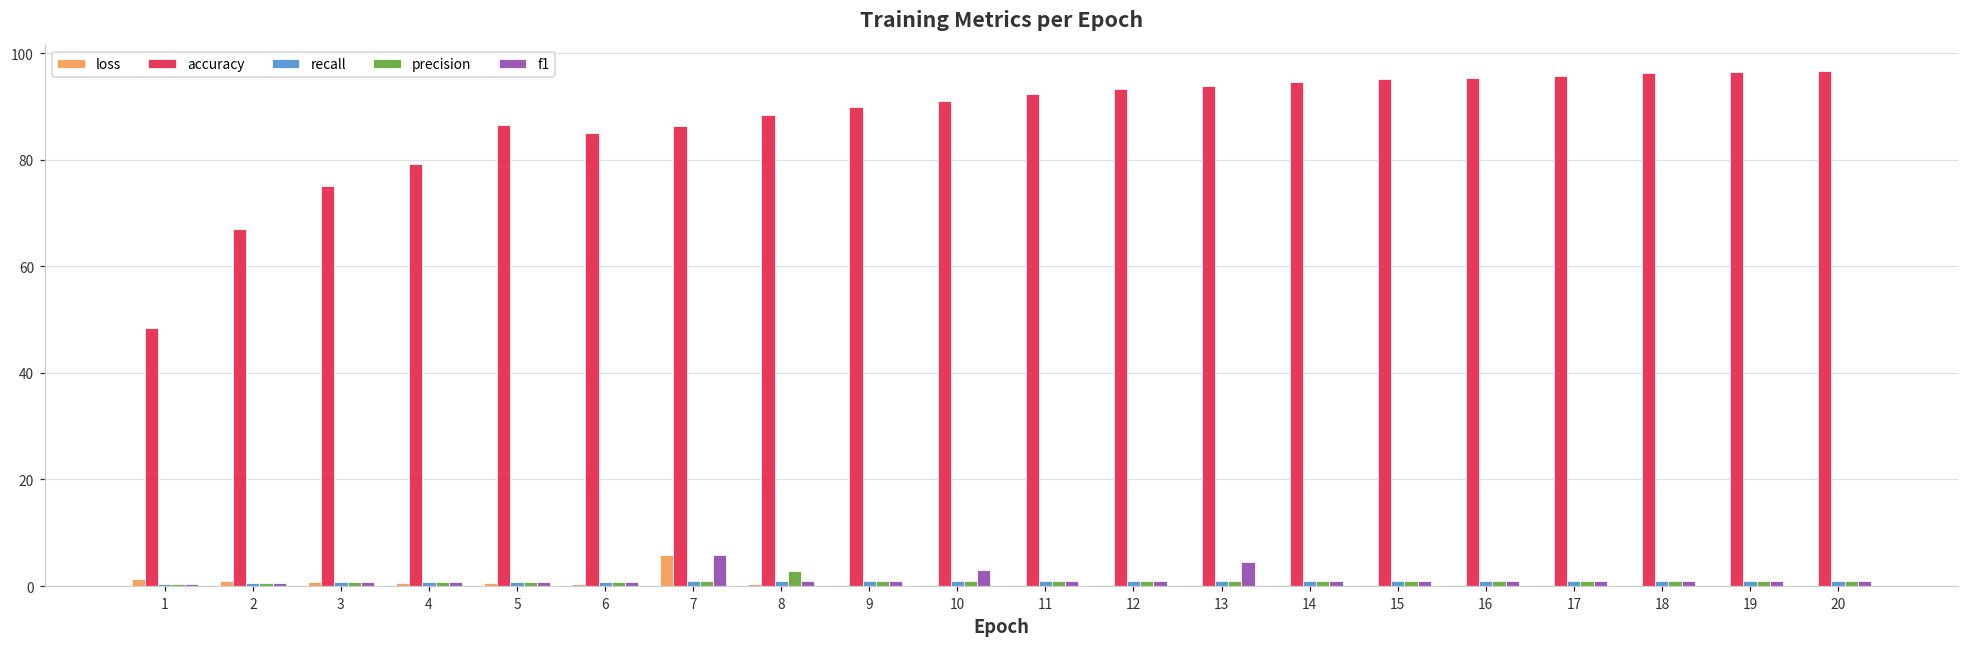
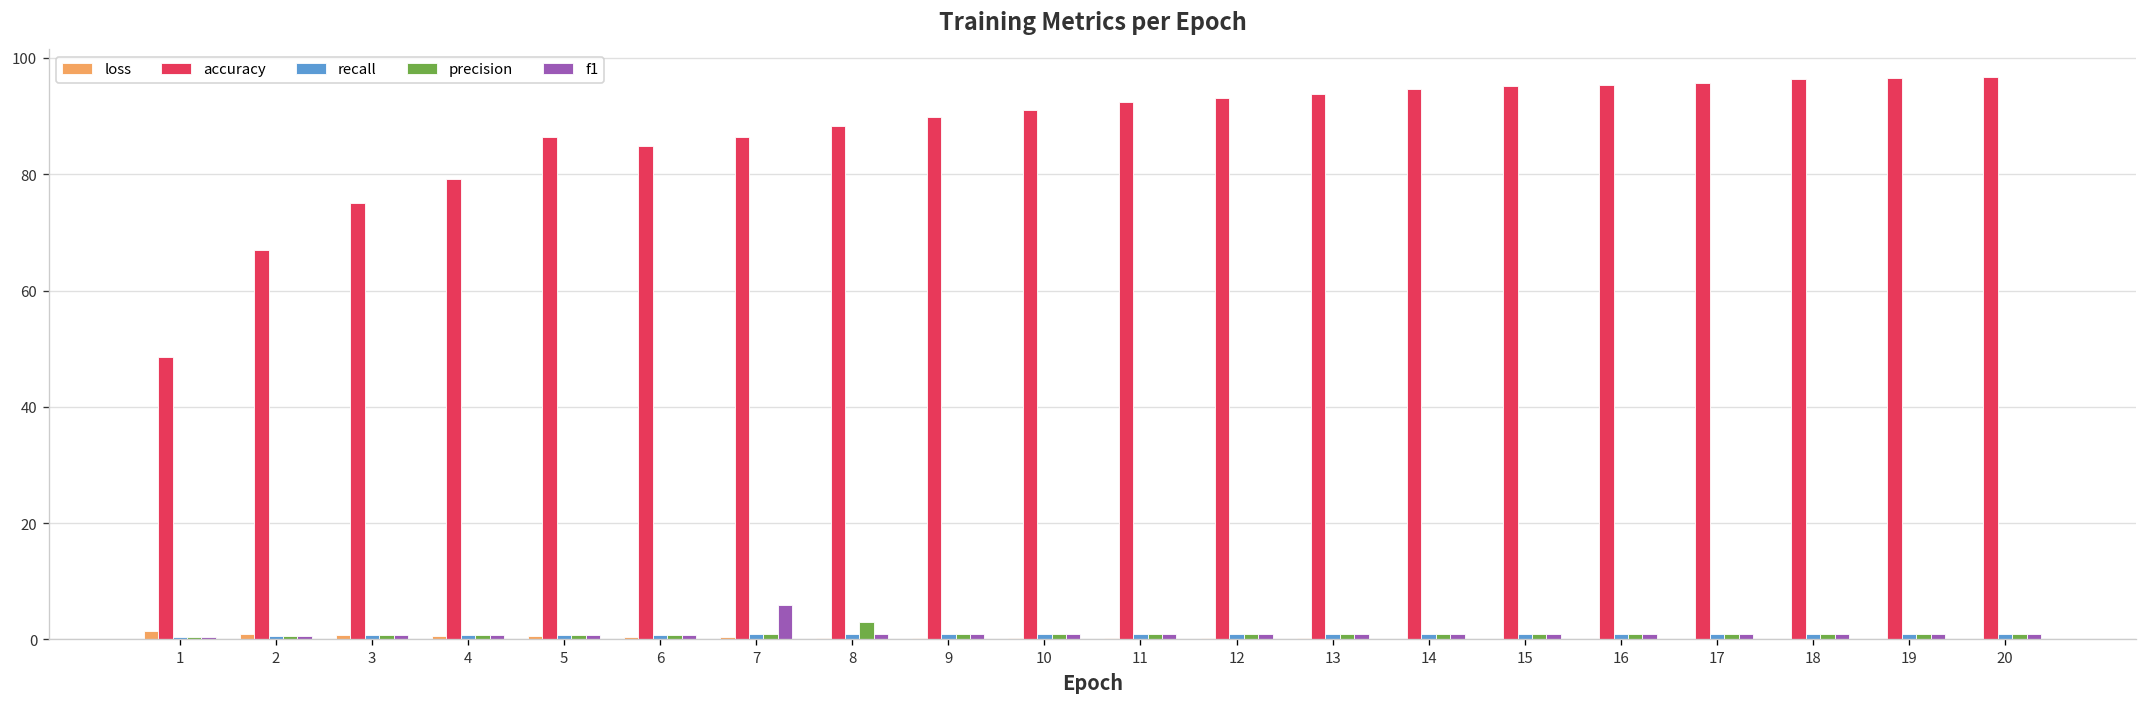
  {
    "loss": {
      "1": 1,
      "2": 1,
      "3": 1,
      "4": 1,
-     "7": 6
+     "7": 0
    },
    "accuracy": {
      "1": 48,
      "2": 67,
      "3": 75,
      "4": 79,
      "5": 86,
      "6": 85,
      "7": 86,
      "8": 88,
      "9": 90,
      "10": 91,
      "11": 92,
      "12": 93,
      "13": 94,
      "14": 95,
      "15": 95,
      "16": 95,
      "17": 96,
      "18": 96,
      "19": 96,
      "20": 97
    },
    "recall": {
      "2": 1,
      "3": 1,
      "4": 1,
      "5": 1,
      "6": 1,
      "7": 1,
      "8": 1,
      "9": 1,
      "10": 1,
      "11": 1,
      "12": 1,
      "13": 1,
      "14": 1,
      "15": 1,
      "16": 1,
      "17": 1,
      "18": 1,
      "19": 1,
      "20": 1
    },
    "precision": {
      "2": 1,
      "3": 1,
      "4": 1,
      "5": 1,
      "6": 1,
      "7": 1,
      "8": 3,
      "9": 1,
      "10": 1,
      "11": 1,
      "12": 1,
      "13": 1,
      "14": 1,
      "15": 1,
      "16": 1,
      "17": 1,
      "18": 1,
      "19": 1,
      "20": 1
    },
    "f1": {
      "2": 1,
      "3": 1,
      "4": 1,
      "5": 1,
      "6": 1,
      "7": 6,
      "8": 1,
      "9": 1,
-     "10": 3,
+     "10": 1,
      "11": 1,
      "12": 1,
-     "13": 5,
+     "13": 1,
      "14": 1,
      "15": 1,
      "16": 1,
      "17": 1,
      "18": 1,
      "19": 1,
      "20": 1
    }
  }
